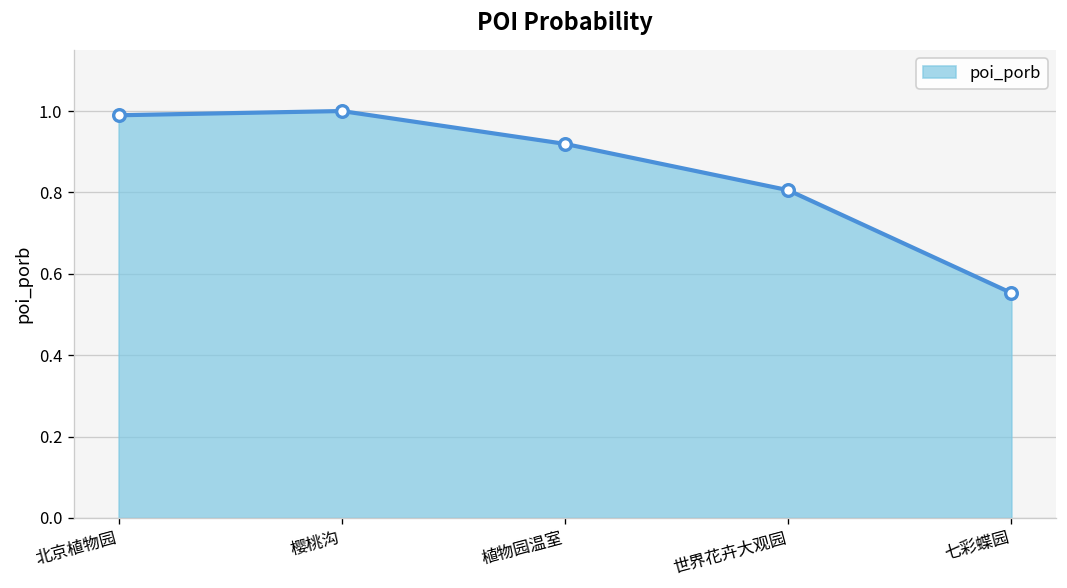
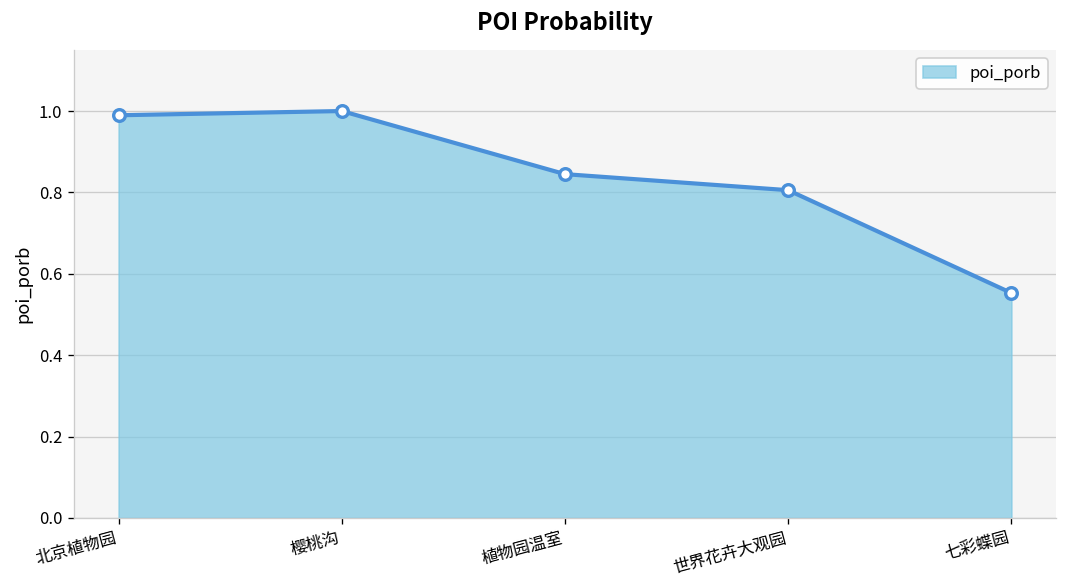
  {
    "北京植物园": 0.99,
    "樱桃沟": 1.00,
-   "植物园温室": 0.92,
+   "植物园温室": 0.84,
    "世界花卉大观园": 0.81,
    "七彩蝶园": 0.55
  }
